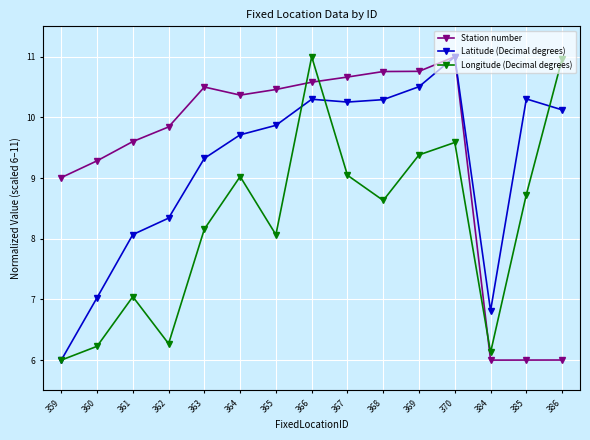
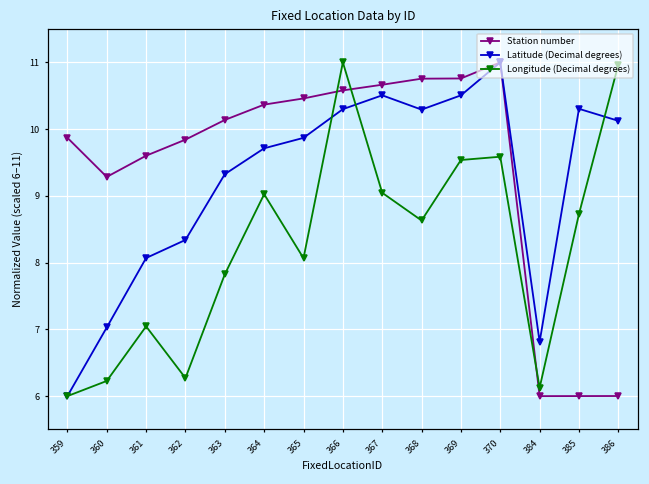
  {
    "Station number": {
-     "359": 9.0,
+     "359": 9.9,
      "360": 9.3,
      "361": 9.6,
      "362": 9.8,
-     "363": 10.5,
+     "363": 10.1,
      "364": 10.4,
      "365": 10.5,
      "366": 10.6,
      "367": 10.7,
      "368": 10.8,
      "369": 10.8,
      "384": 6.0,
      "385": 6.0,
      "386": 6.0
    },
    "Latitude (Decimal degrees)": {
      "360": 7.0,
      "361": 8.1,
      "362": 8.3,
      "363": 9.3,
      "364": 9.7,
      "365": 9.9,
      "366": 10.3,
-     "367": 10.3,
+     "367": 10.5,
      "368": 10.3,
      "369": 10.5,
      "384": 6.8,
      "385": 10.3,
      "386": 10.1
    },
    "Longitude (Decimal degrees)": {
      "360": 6.2,
      "361": 7.0,
      "362": 6.3,
-     "363": 8.2,
+     "363": 7.8,
      "364": 9.0,
      "365": 8.1,
      "366": 11.0,
      "367": 9.0,
      "368": 8.6,
-     "369": 9.4,
+     "369": 9.5,
      "370": 9.6,
      "384": 6.1,
      "385": 8.7
    }
  }
